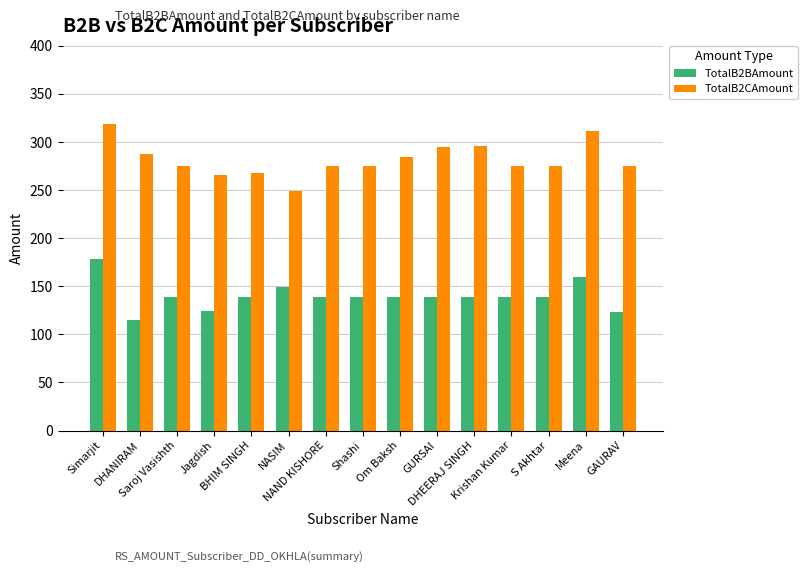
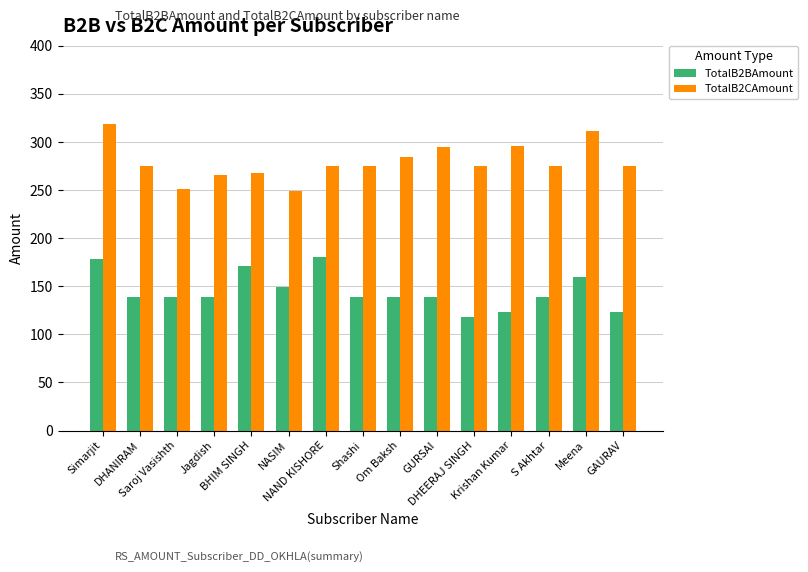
  {
    "TotalB2BAmount": {
      "Simarjit": 180,
-     "DHANIRAM": 110,
+     "DHANIRAM": 140,
      "Saroj Vasishth": 140,
-     "Jagdish": 120,
-     "BHIM SINGH": 140,
+     "Jagdish": 140,
+     "BHIM SINGH": 170,
      "NASIM": 150,
-     "NAND KISHORE": 140,
+     "NAND KISHORE": 180,
      "Shashi": 140,
      "Om Baksh": 140,
      "GURSAI": 140,
-     "DHEERAJ SINGH": 140,
-     "Krishan Kumar": 140,
+     "DHEERAJ SINGH": 120,
+     "Krishan Kumar": 120,
      "S Akhtar": 140,
      "Meena": 160,
      "GAURAV": 120
    },
    "TotalB2CAmount": {
      "Simarjit": 320,
-     "DHANIRAM": 290,
-     "Saroj Vasishth": 270,
+     "DHANIRAM": 270,
+     "Saroj Vasishth": 250,
      "Jagdish": 270,
      "BHIM SINGH": 270,
      "NASIM": 250,
      "NAND KISHORE": 270,
      "Shashi": 270,
      "Om Baksh": 280,
      "GURSAI": 290,
-     "DHEERAJ SINGH": 300,
-     "Krishan Kumar": 270,
+     "DHEERAJ SINGH": 270,
+     "Krishan Kumar": 300,
      "S Akhtar": 270,
      "Meena": 310,
      "GAURAV": 270
    }
  }
